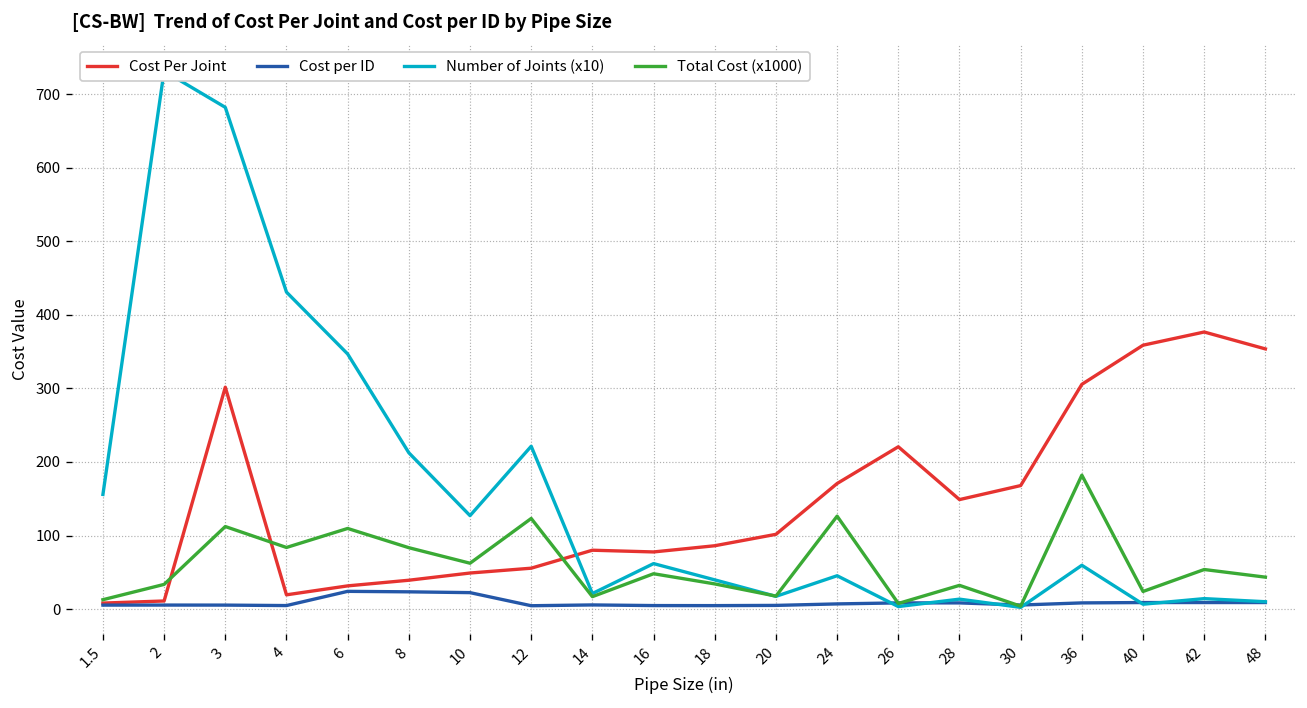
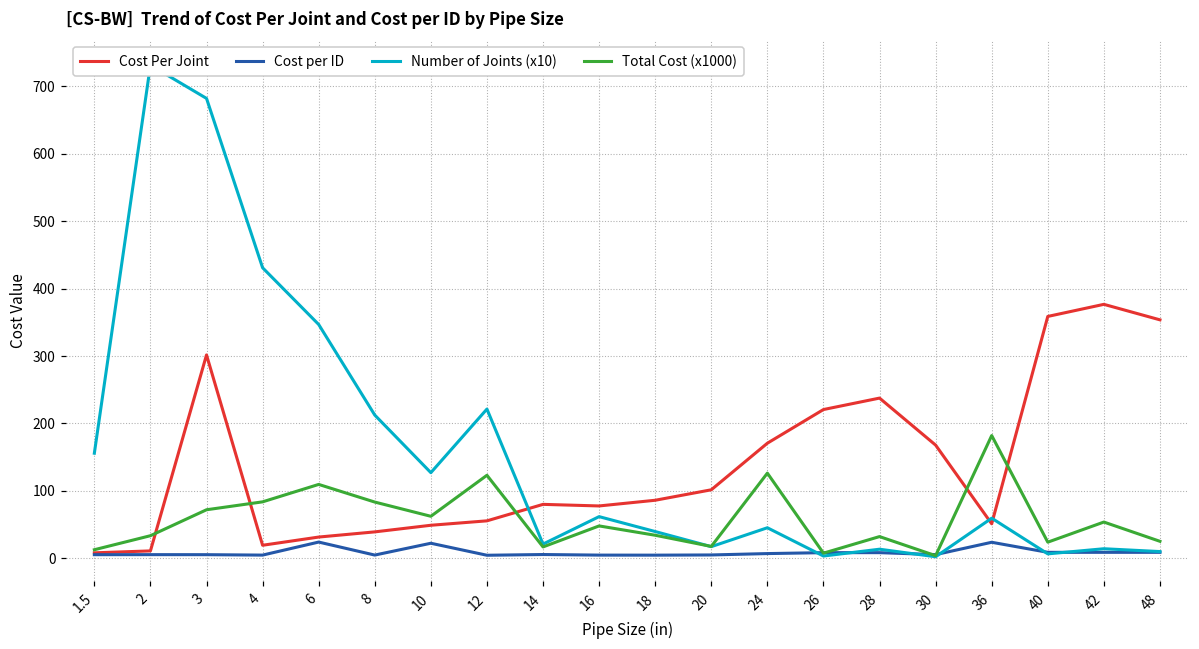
  {
    "Cost Per Joint": {
      "2": 10,
      "3": 300,
      "4": 20,
      "6": 30,
      "8": 40,
      "10": 50,
      "12": 60,
      "14": 80,
      "16": 80,
      "18": 90,
      "20": 100,
      "24": 170,
      "26": 220,
-     "28": 150,
+     "28": 240,
      "30": 170,
-     "36": 310,
+     "36": 50,
      "40": 360,
      "42": 380,
      "48": 350
    },
    "Cost per ID": {
      "2": 10,
      "3": 10,
      "4": 0,
      "6": 20,
-     "8": 20,
+     "8": 0,
      "10": 20,
      "12": 0,
      "14": 10,
      "16": 0,
      "18": 0,
      "20": 10,
      "24": 10,
      "28": 10,
-     "36": 10,
+     "36": 20,
      "42": 10
    },
    "Number of Joints (x10)": {
      "1.5": 160,
      "3": 680,
      "4": 430,
      "6": 350,
      "8": 210,
      "10": 130,
      "12": 220,
      "14": 20,
      "16": 60,
      "18": 40,
      "24": 50,
      "26": 0,
      "28": 10,
      "36": 60,
      "42": 10
    },
    "Total Cost (x1000)": {
      "1.5": 10,
      "2": 30,
-     "3": 110,
+     "3": 70,
      "4": 80,
      "6": 110,
      "8": 80,
      "10": 60,
      "12": 120,
      "14": 20,
      "16": 50,
      "18": 30,
      "24": 130,
      "28": 30,
      "36": 180,
      "40": 20,
      "42": 50,
-     "48": 40
+     "48": 30
    }
  }
